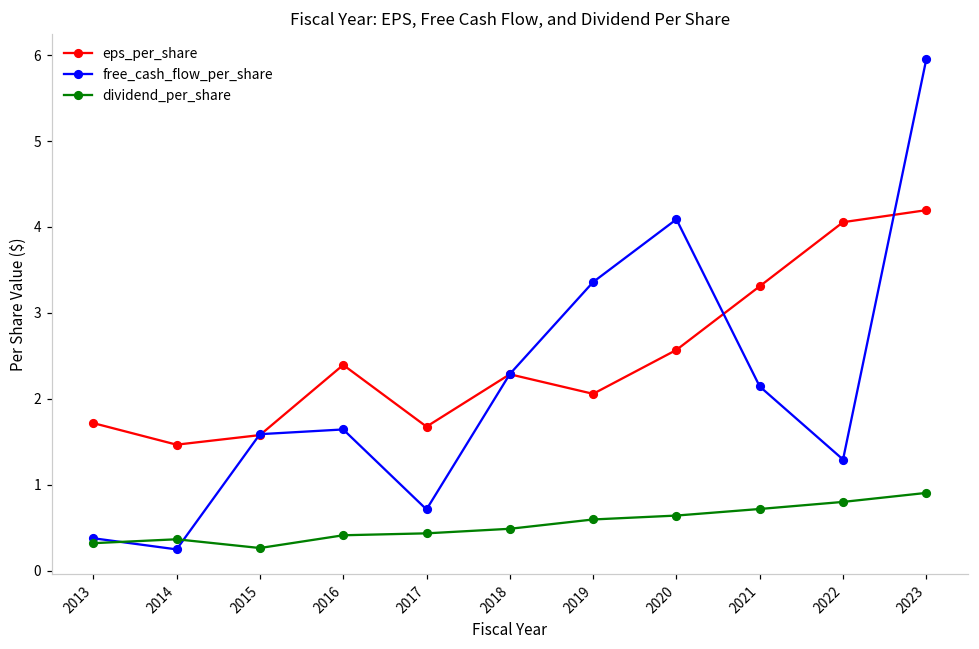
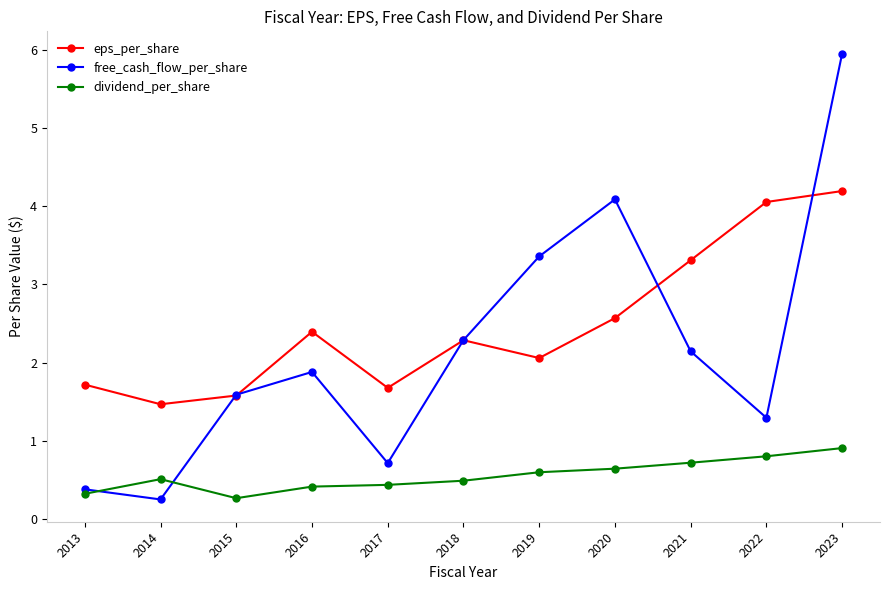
  {
    "eps_per_share": {
      "2013": 1.7,
      "2014": 1.5,
      "2016": 2.4,
      "2017": 1.7,
      "2019": 2.1,
      "2020": 2.6,
      "2021": 3.3,
      "2022": 4.1,
      "2023": 4.2
    },
    "free_cash_flow_per_share": {
      "2013": 0.4,
      "2014": 0.2,
-     "2016": 1.6,
+     "2016": 1.9,
      "2017": 0.7,
      "2019": 3.4,
      "2020": 4.1,
      "2021": 2.1,
      "2022": 1.3,
      "2023": 6.0
    },
    "dividend_per_share": {
      "2013": 0.3,
-     "2014": 0.4,
+     "2014": 0.5,
      "2015": 0.3,
      "2016": 0.4,
      "2017": 0.4,
      "2018": 0.5,
      "2019": 0.6,
      "2020": 0.6,
      "2021": 0.7,
      "2022": 0.8,
      "2023": 0.9
    }
  }
